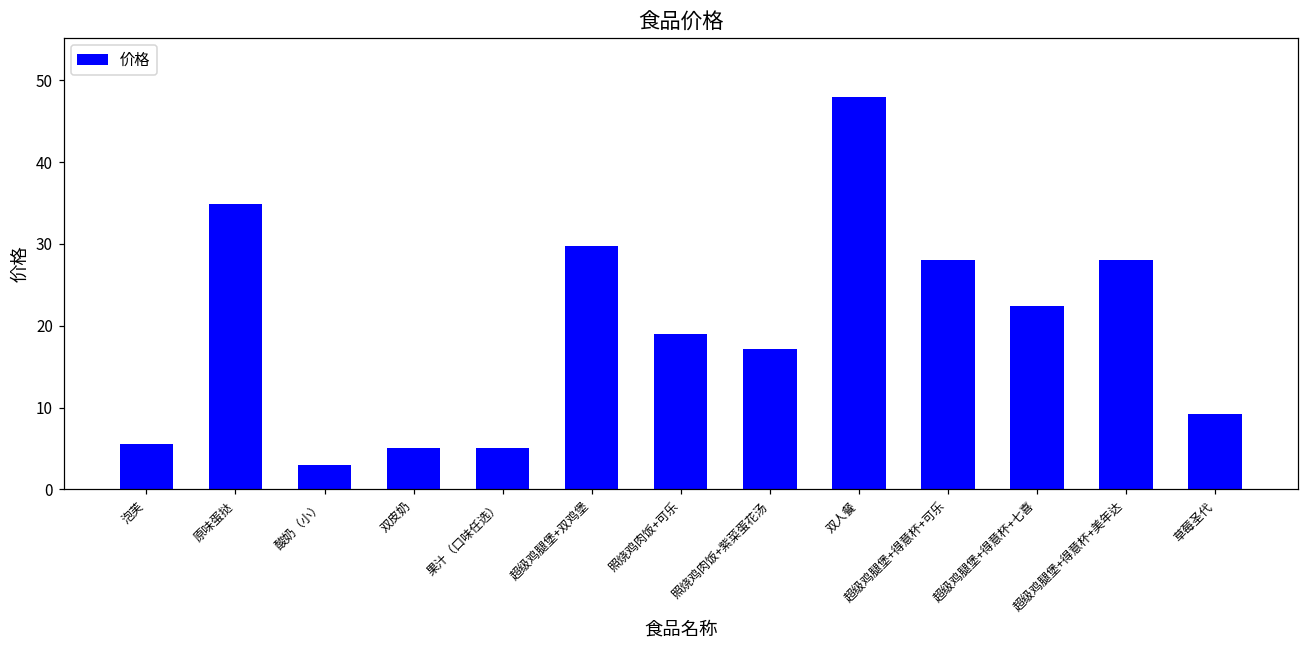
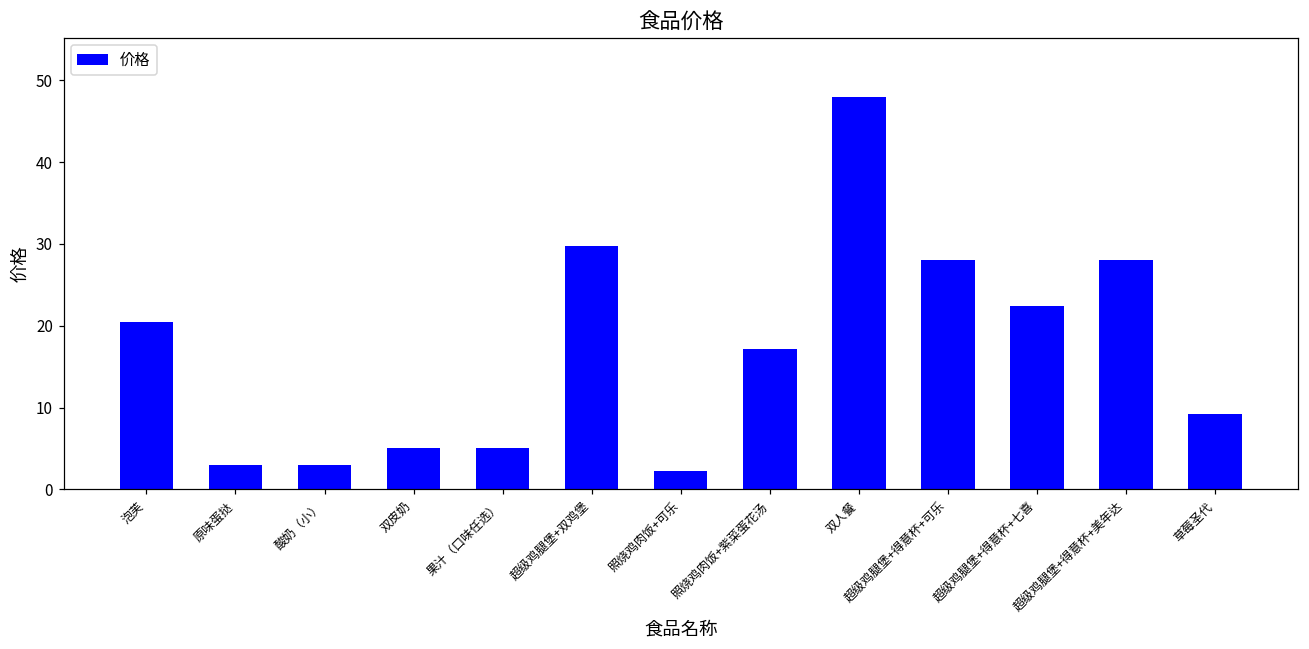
  {
-   "泡芙": 6,
-   "原味蛋挞": 35,
+   "泡芙": 20,
+   "原味蛋挞": 3,
    "酸奶（小）": 3,
    "双皮奶": 5,
    "果汁（口味任选）": 5,
    "超级鸡腿堡+双鸡堡": 30,
-   "照烧鸡肉饭+可乐": 19,
+   "照烧鸡肉饭+可乐": 2,
    "照烧鸡肉饭+紫菜蛋花汤": 17,
    "双人餐": 48,
    "超级鸡腿堡+得意杯+可乐": 28,
    "超级鸡腿堡+得意杯+七喜": 22,
    "超级鸡腿堡+得意杯+美年达": 28,
    "草莓圣代": 9
  }
